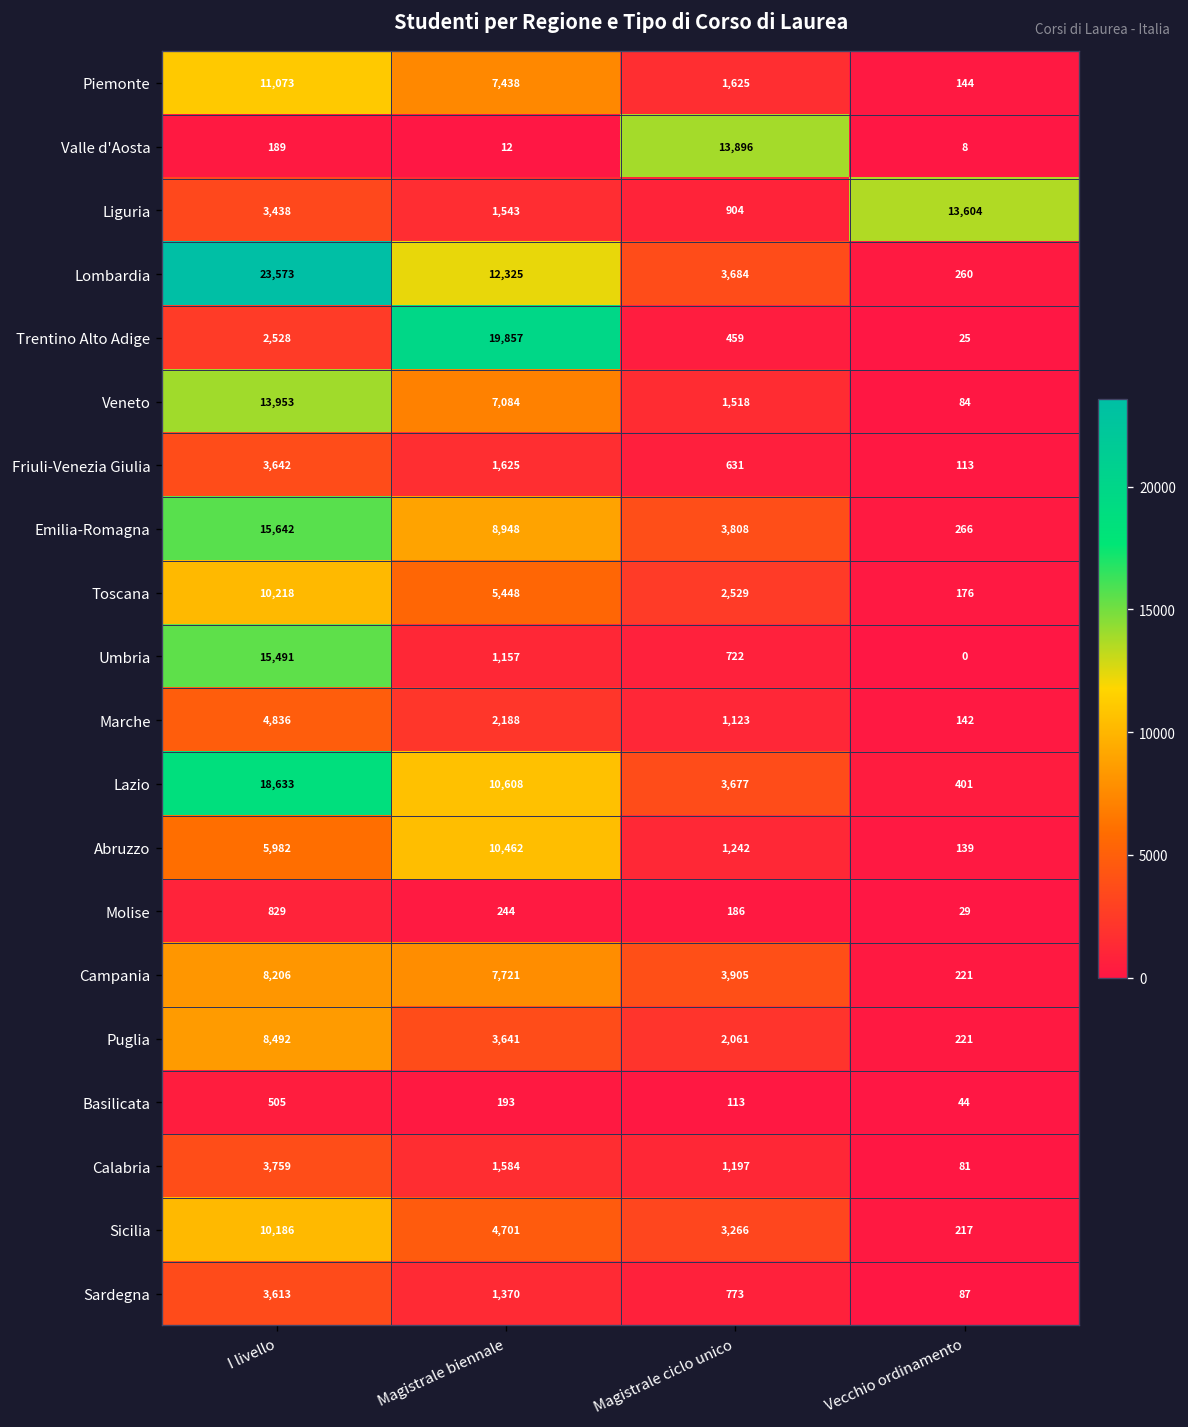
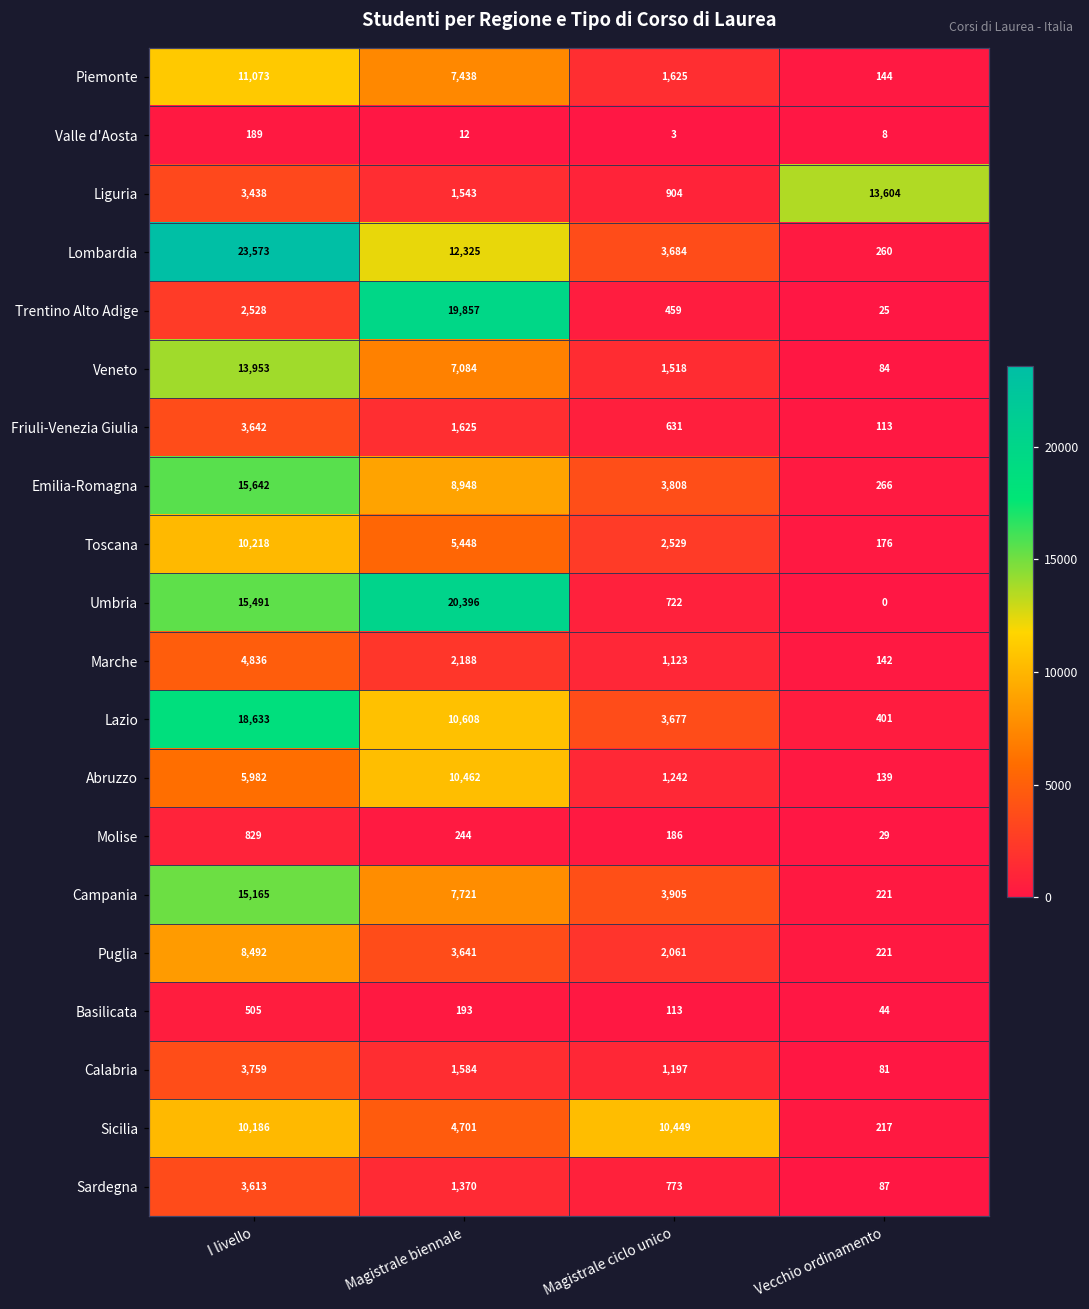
  {
    "Piemonte": {
      "I livello": "11,073",
      "Magistrale biennale": "7,438",
      "Magistrale ciclo unico": "1,625",
      "Vecchio ordinamento": "144"
    },
    "Valle d'Aosta": {
      "I livello": "189",
      "Magistrale biennale": "12",
-     "Magistrale ciclo unico": "13,896",
+     "Magistrale ciclo unico": "3",
      "Vecchio ordinamento": "8"
    },
    "Liguria": {
      "I livello": "3,438",
      "Magistrale biennale": "1,543",
      "Magistrale ciclo unico": "904",
      "Vecchio ordinamento": "13,604"
    },
    "Lombardia": {
      "I livello": "23,573",
      "Magistrale biennale": "12,325",
      "Magistrale ciclo unico": "3,684",
      "Vecchio ordinamento": "260"
    },
    "Trentino Alto Adige": {
      "I livello": "2,528",
      "Magistrale biennale": "19,857",
      "Magistrale ciclo unico": "459",
      "Vecchio ordinamento": "25"
    },
    "Veneto": {
      "I livello": "13,953",
      "Magistrale biennale": "7,084",
      "Magistrale ciclo unico": "1,518",
      "Vecchio ordinamento": "84"
    },
    "Friuli-Venezia Giulia": {
      "I livello": "3,642",
      "Magistrale biennale": "1,625",
      "Magistrale ciclo unico": "631",
      "Vecchio ordinamento": "113"
    },
    "Emilia-Romagna": {
      "I livello": "15,642",
      "Magistrale biennale": "8,948",
      "Magistrale ciclo unico": "3,808",
      "Vecchio ordinamento": "266"
    },
    "Toscana": {
      "I livello": "10,218",
      "Magistrale biennale": "5,448",
      "Magistrale ciclo unico": "2,529",
      "Vecchio ordinamento": "176"
    },
    "Umbria": {
      "I livello": "15,491",
-     "Magistrale biennale": "1,157",
+     "Magistrale biennale": "20,396",
      "Magistrale ciclo unico": "722",
      "Vecchio ordinamento": "0"
    },
    "Marche": {
      "I livello": "4,836",
      "Magistrale biennale": "2,188",
      "Magistrale ciclo unico": "1,123",
      "Vecchio ordinamento": "142"
    },
    "Lazio": {
      "I livello": "18,633",
      "Magistrale biennale": "10,608",
      "Magistrale ciclo unico": "3,677",
      "Vecchio ordinamento": "401"
    },
    "Abruzzo": {
      "I livello": "5,982",
      "Magistrale biennale": "10,462",
      "Magistrale ciclo unico": "1,242",
      "Vecchio ordinamento": "139"
    },
    "Molise": {
      "I livello": "829",
      "Magistrale biennale": "244",
      "Magistrale ciclo unico": "186",
      "Vecchio ordinamento": "29"
    },
    "Campania": {
-     "I livello": "8,206",
+     "I livello": "15,165",
      "Magistrale biennale": "7,721",
      "Magistrale ciclo unico": "3,905",
      "Vecchio ordinamento": "221"
    },
    "Puglia": {
      "I livello": "8,492",
      "Magistrale biennale": "3,641",
      "Magistrale ciclo unico": "2,061",
      "Vecchio ordinamento": "221"
    },
    "Basilicata": {
      "I livello": "505",
      "Magistrale biennale": "193",
      "Magistrale ciclo unico": "113",
      "Vecchio ordinamento": "44"
    },
    "Calabria": {
      "I livello": "3,759",
      "Magistrale biennale": "1,584",
      "Magistrale ciclo unico": "1,197",
      "Vecchio ordinamento": "81"
    },
    "Sicilia": {
      "I livello": "10,186",
      "Magistrale biennale": "4,701",
-     "Magistrale ciclo unico": "3,266",
+     "Magistrale ciclo unico": "10,449",
      "Vecchio ordinamento": "217"
    },
    "Sardegna": {
      "I livello": "3,613",
      "Magistrale biennale": "1,370",
      "Magistrale ciclo unico": "773",
      "Vecchio ordinamento": "87"
    }
  }
